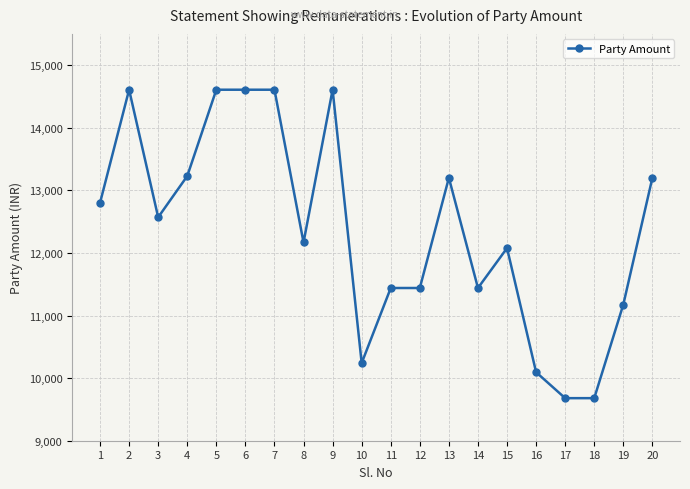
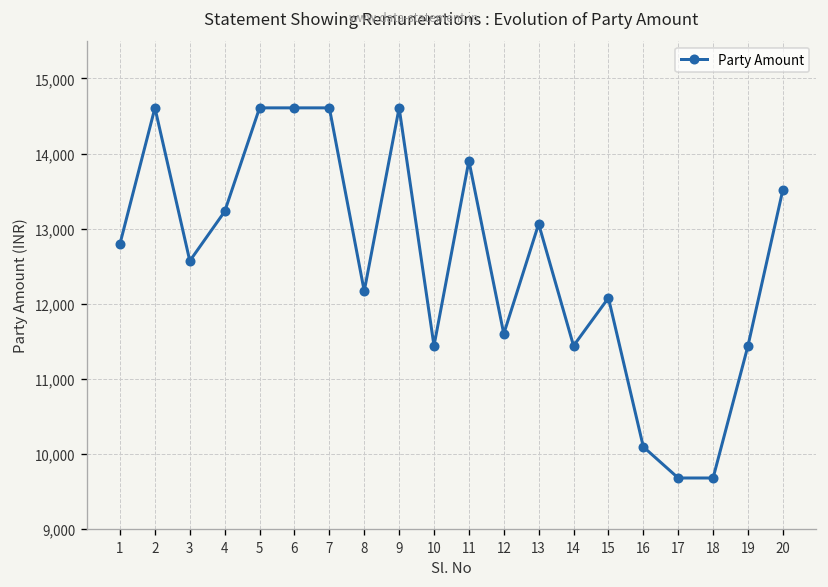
  {
    "1": "12,800",
    "2": "14,600",
    "3": "12,600",
    "4": "13,200",
    "5": "14,600",
    "6": "14,600",
    "7": "14,600",
    "8": "12,200",
    "9": "14,600",
-   "10": "10,200",
-   "11": "11,400",
-   "12": "11,400",
-   "13": "13,200",
+   "10": "11,400",
+   "11": "13,900",
+   "12": "11,600",
+   "13": "13,100",
    "14": "11,400",
    "15": "12,100",
    "16": "10,100",
    "17": "9,700",
    "18": "9,700",
-   "19": "11,200",
-   "20": "13,200"
+   "19": "11,400",
+   "20": "13,500"
  }
